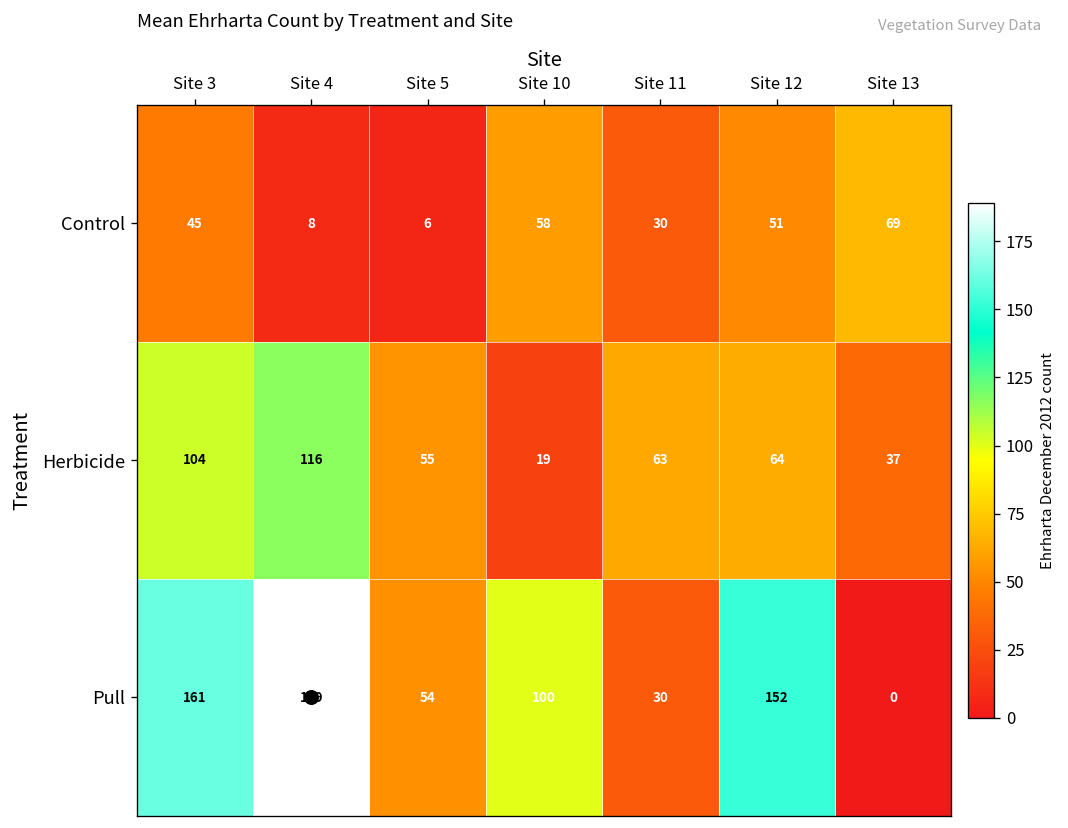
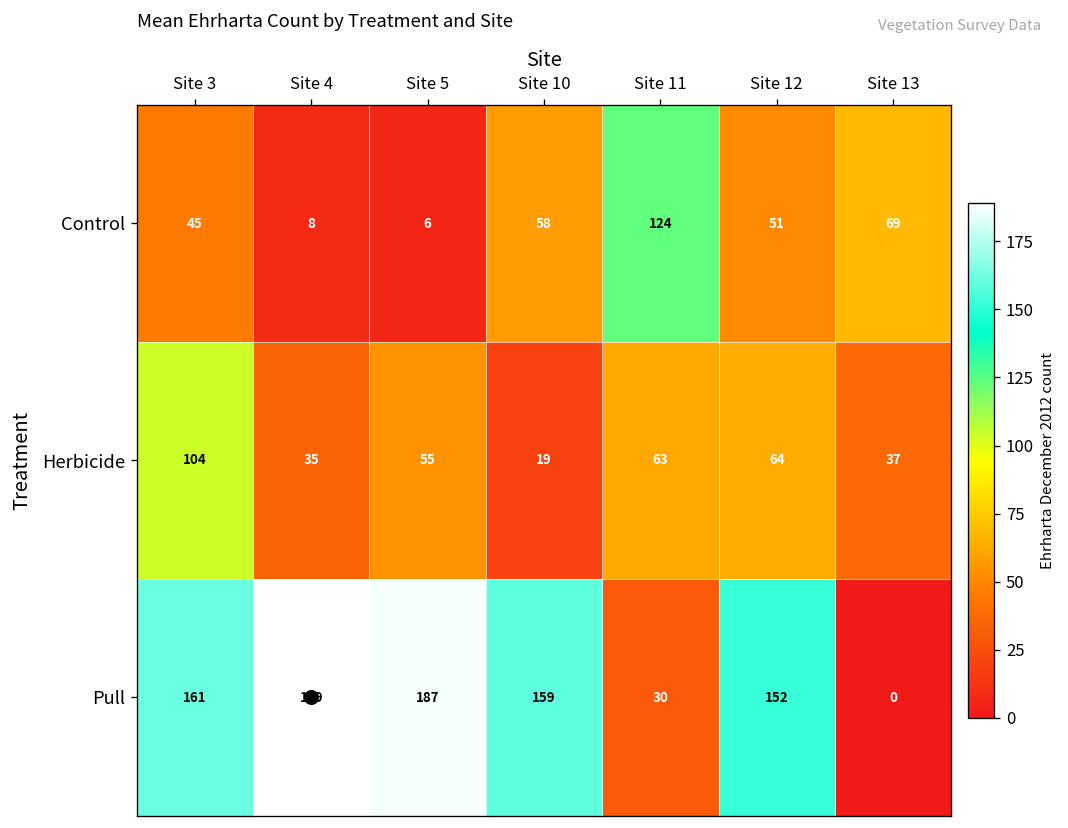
  {
    "Control": {
      "Site 3": 45,
      "Site 4": 8,
      "Site 5": 6,
      "Site 10": 58,
-     "Site 11": 30,
+     "Site 11": 124,
      "Site 12": 51,
      "Site 13": 69
    },
    "Herbicide": {
      "Site 3": 104,
-     "Site 4": 116,
+     "Site 4": 35,
      "Site 5": 55,
      "Site 10": 19,
      "Site 11": 63,
      "Site 12": 64,
      "Site 13": 37
    },
    "Pull": {
      "Site 3": 161,
-     "Site 5": 54,
-     "Site 10": 100,
+     "Site 5": 187,
+     "Site 10": 159,
      "Site 11": 30,
      "Site 12": 152,
      "Site 13": 0
    }
  }
